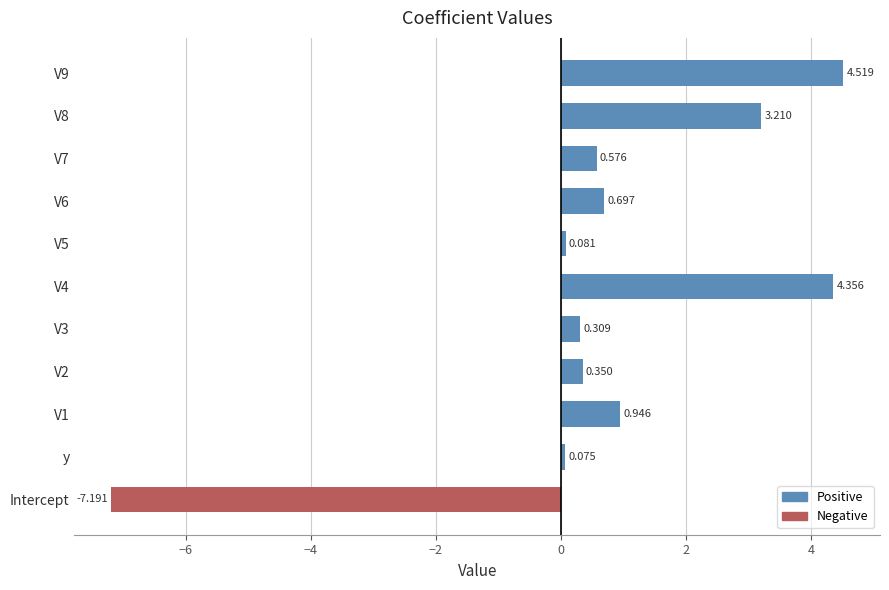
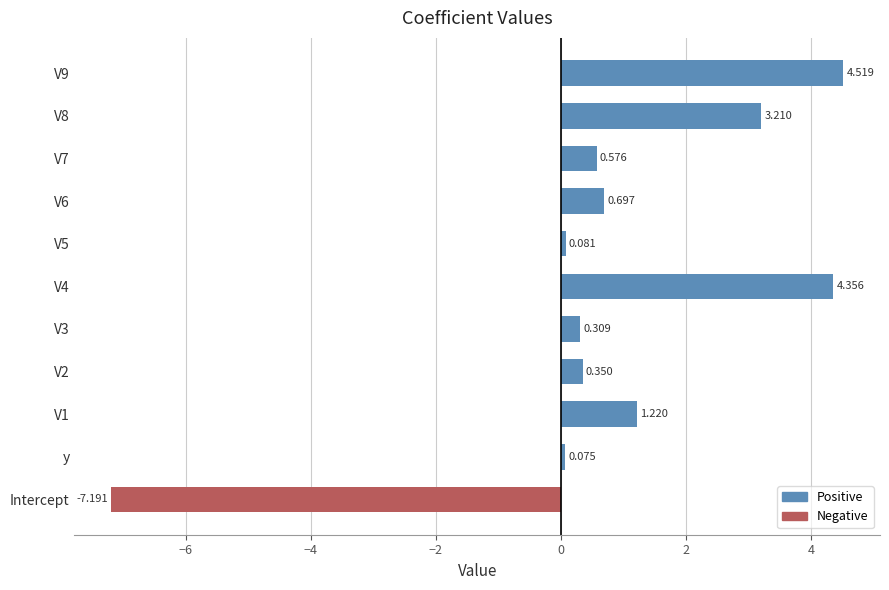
  {
    "V9": 4.519,
    "V8": 3.210,
    "V7": 0.576,
    "V6": 0.697,
    "V5": 0.081,
    "V4": 4.356,
    "V3": 0.309,
    "V2": 0.350,
-   "V1": 0.946,
+   "V1": 1.220,
    "y": 0.075,
    "Intercept": -7.191
  }
